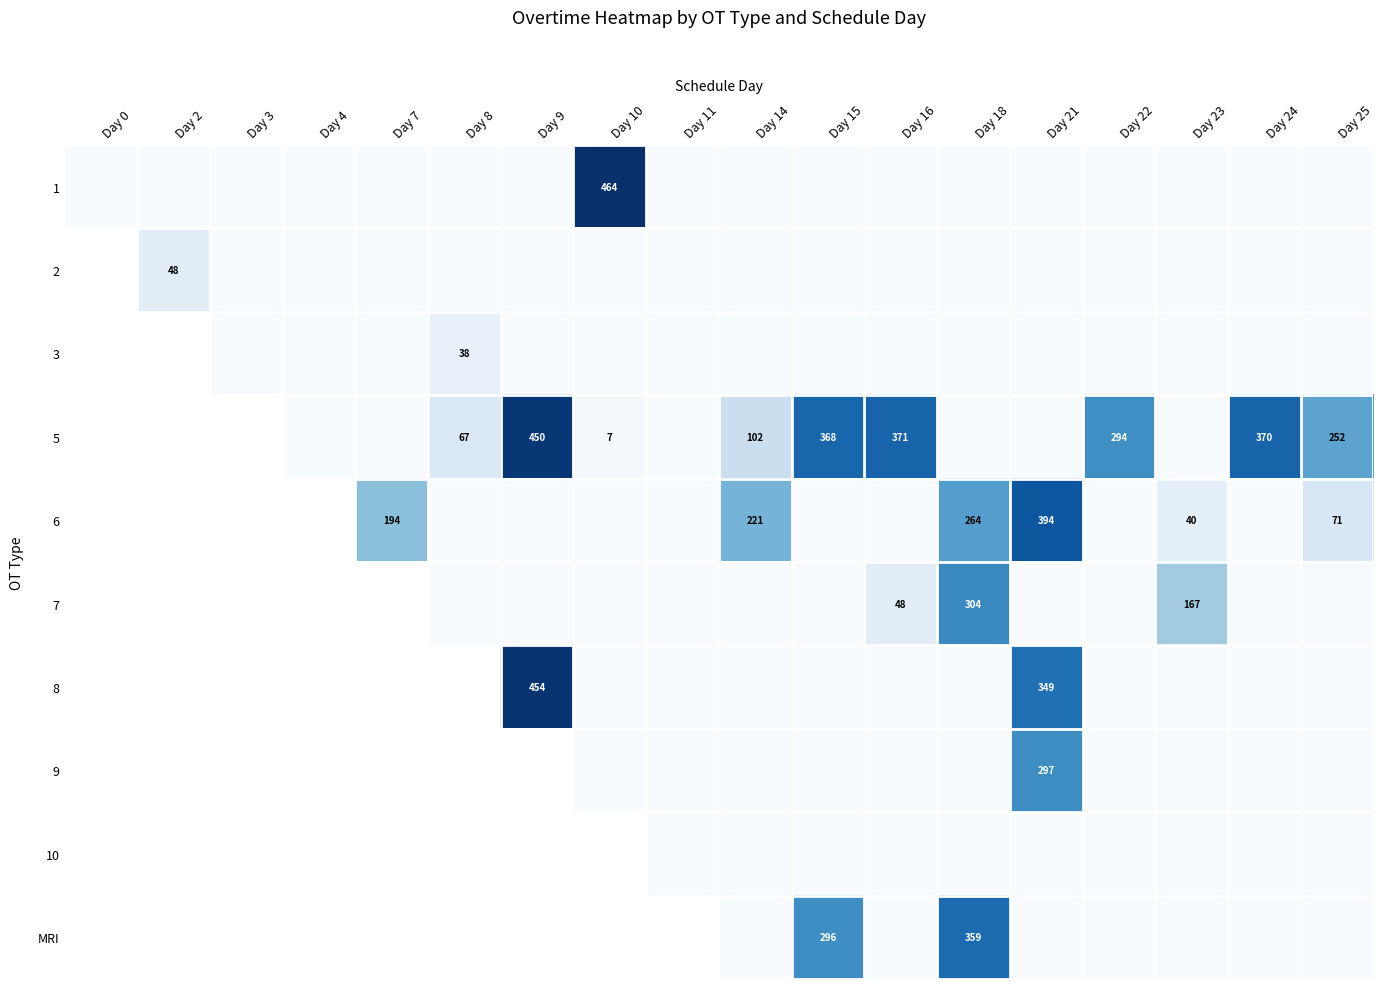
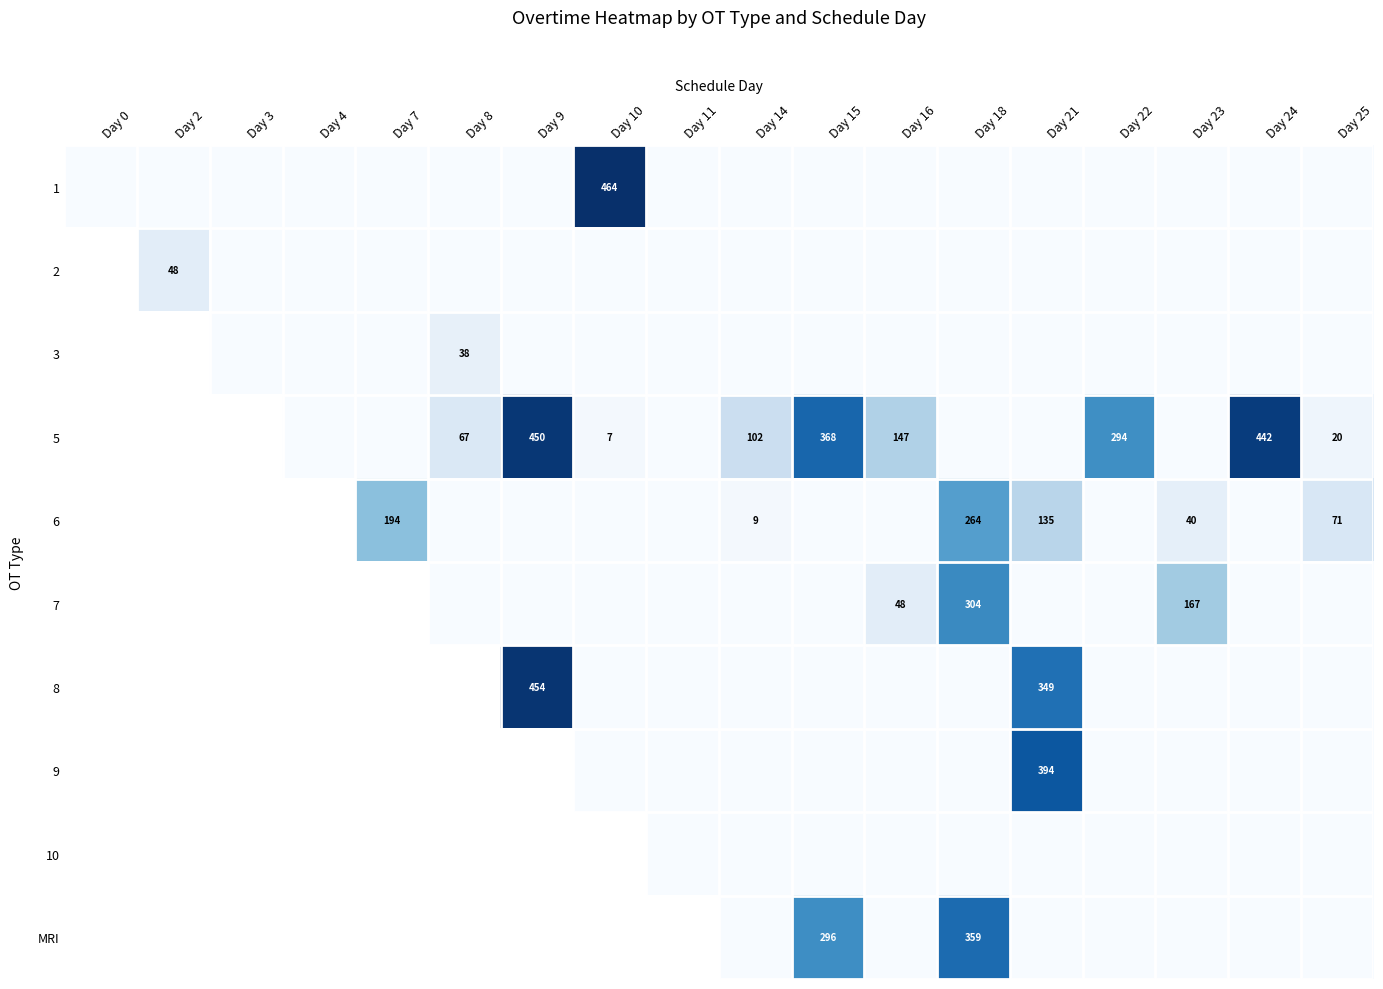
  {
    "1": {
      "Day 10": 464
    },
    "2": {
      "Day 2": 48
    },
    "3": {
      "Day 8": 38
    },
    "5": {
      "Day 8": 67,
      "Day 9": 450,
      "Day 10": 7,
      "Day 14": 102,
      "Day 15": 368,
-     "Day 16": 371,
+     "Day 16": 147,
      "Day 22": 294,
-     "Day 24": 370,
-     "Day 25": 252
+     "Day 24": 442,
+     "Day 25": 20
    },
    "6": {
      "Day 7": 194,
-     "Day 14": 221,
+     "Day 14": 9,
      "Day 18": 264,
-     "Day 21": 394,
+     "Day 21": 135,
      "Day 23": 40,
      "Day 25": 71
    },
    "7": {
      "Day 16": 48,
      "Day 18": 304,
      "Day 23": 167
    },
    "8": {
      "Day 9": 454,
      "Day 21": 349
    },
    "9": {
-     "Day 21": 297
+     "Day 21": 394
    },
    "MRI": {
      "Day 15": 296,
      "Day 18": 359
    }
  }
